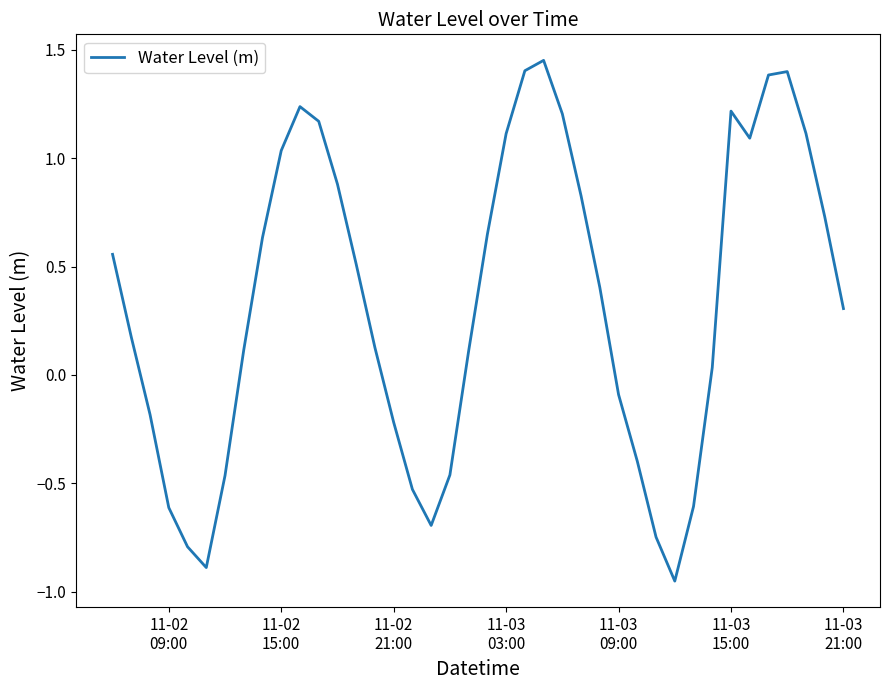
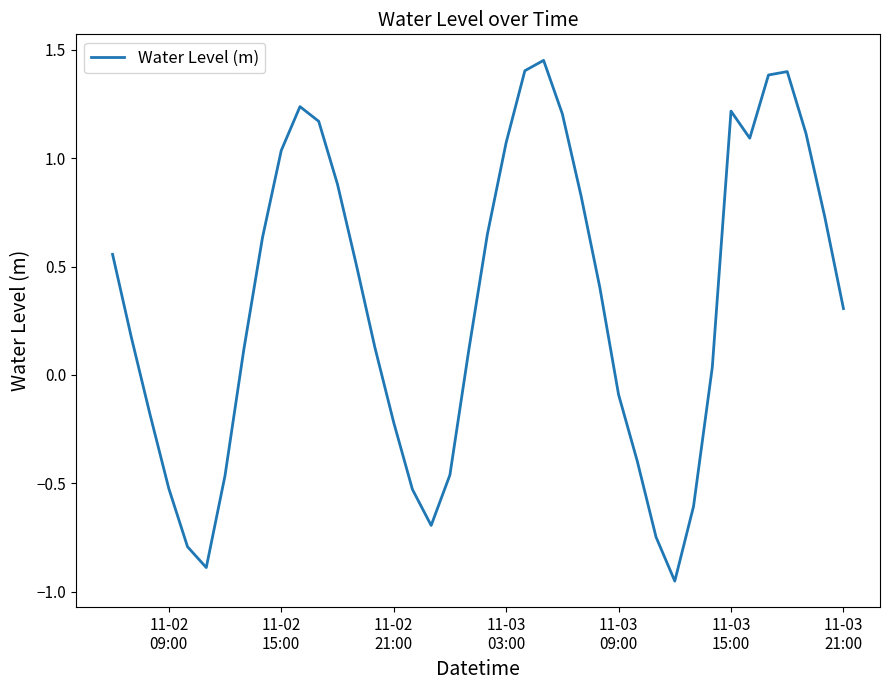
  {
-   "11-02 09:00": -0.61,
+   "11-02 09:00": -0.52,
    "11-02 15:00": 1.03,
    "11-02 21:00": -0.22,
-   "11-03 03:00": 1.11,
+   "11-03 03:00": 1.07,
    "11-03 09:00": -0.09,
    "11-03 15:00": 1.22,
    "11-03 21:00": 0.31
  }
